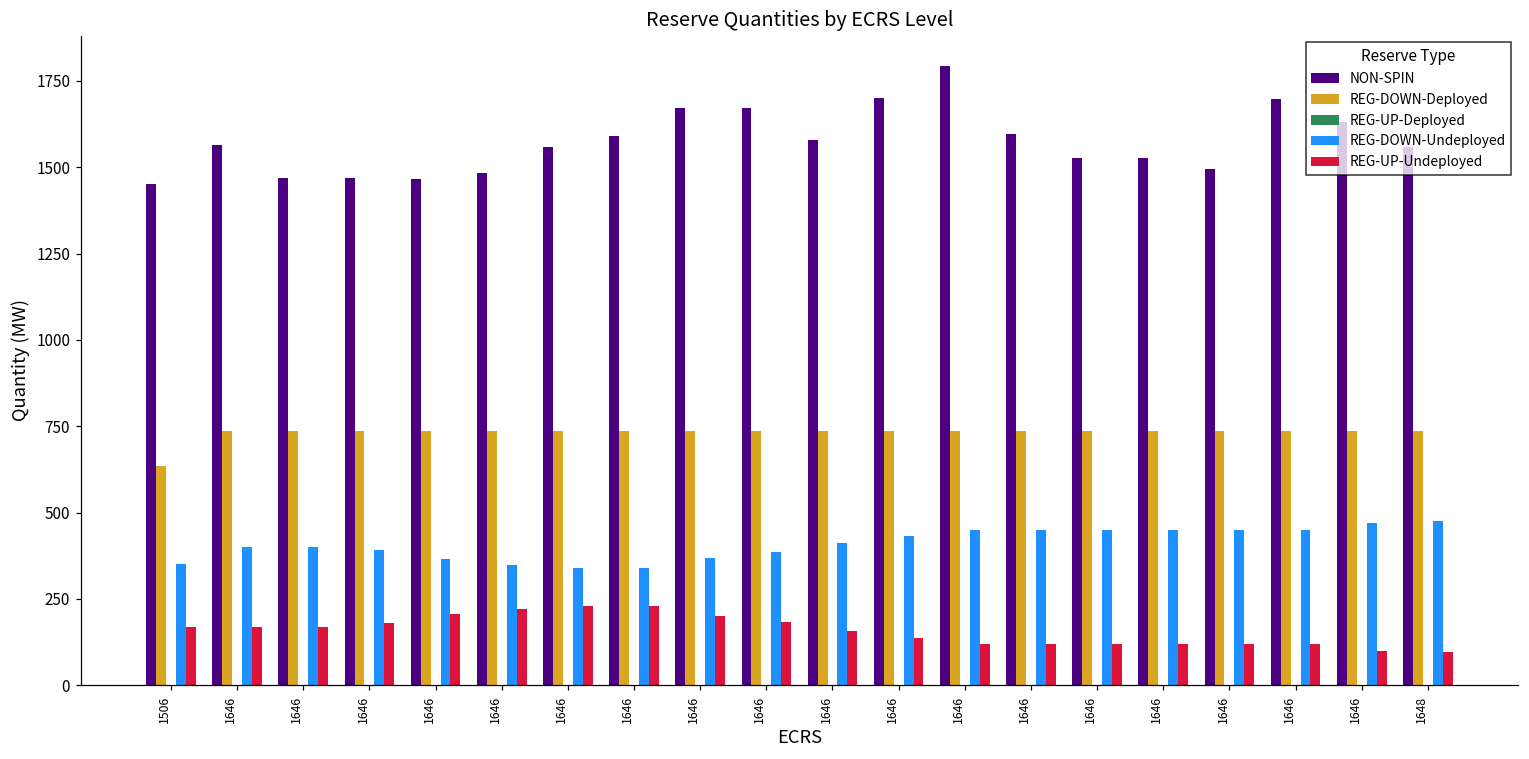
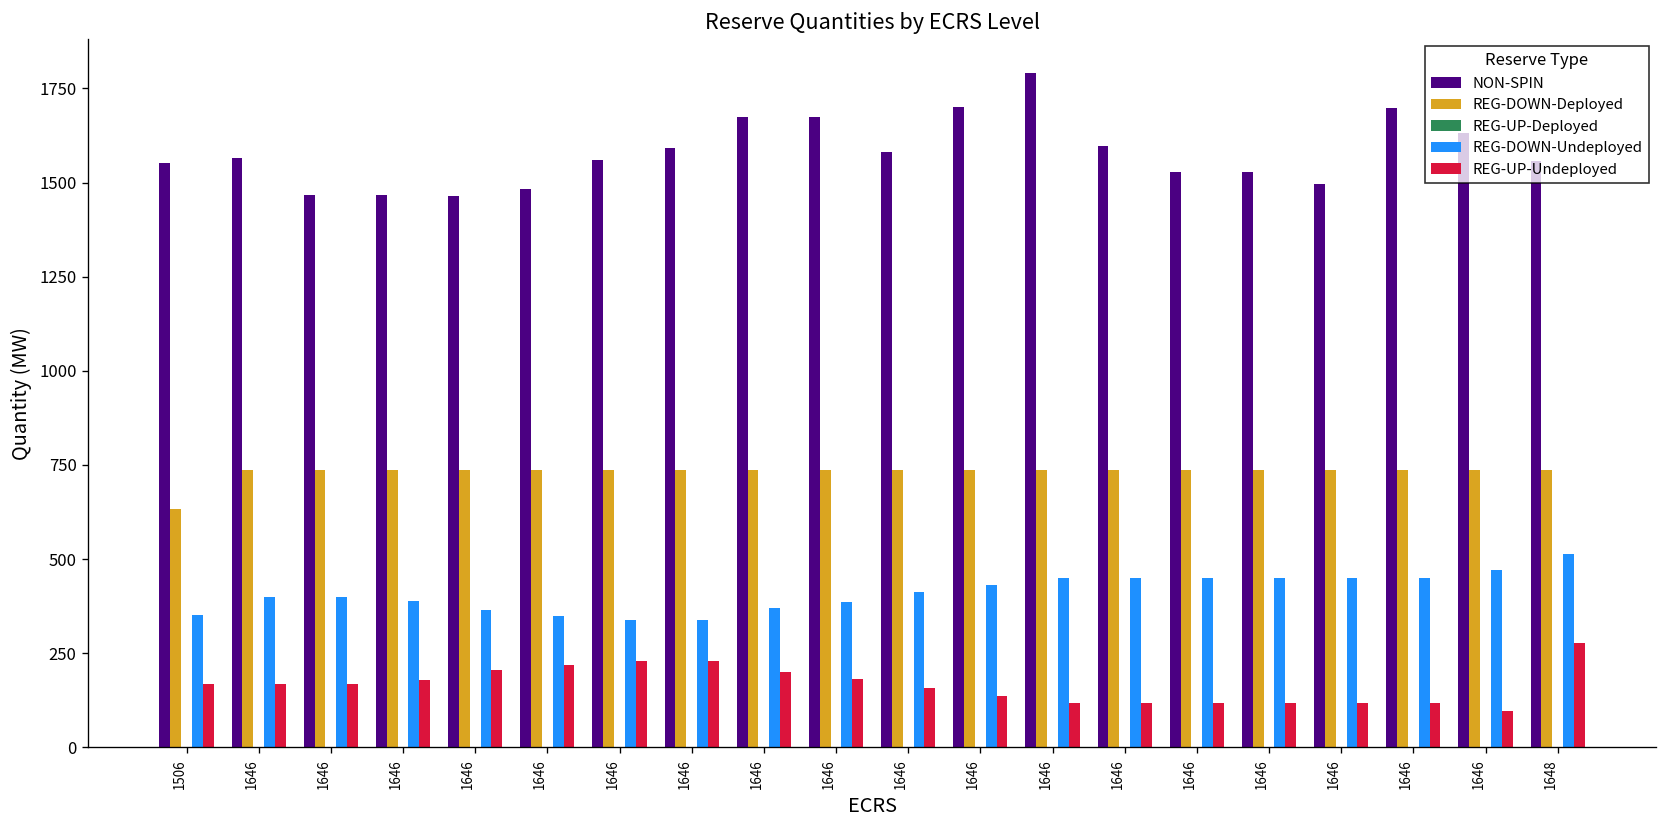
  {
    "NON-SPIN": {
-     "1506": 1450
+     "1506": 1550
    },
    "REG-DOWN-Deployed": {
      "1506": 630,
      "1648": 740
    },
    "REG-UP-Deployed": {
      "1506": 0,
      "1648": 0
    },
    "REG-DOWN-Undeployed": {
      "1506": 350,
-     "1648": 470
+     "1648": 510
    },
    "REG-UP-Undeployed": {
      "1506": 170,
-     "1648": 100
+     "1648": 280
    }
  }
